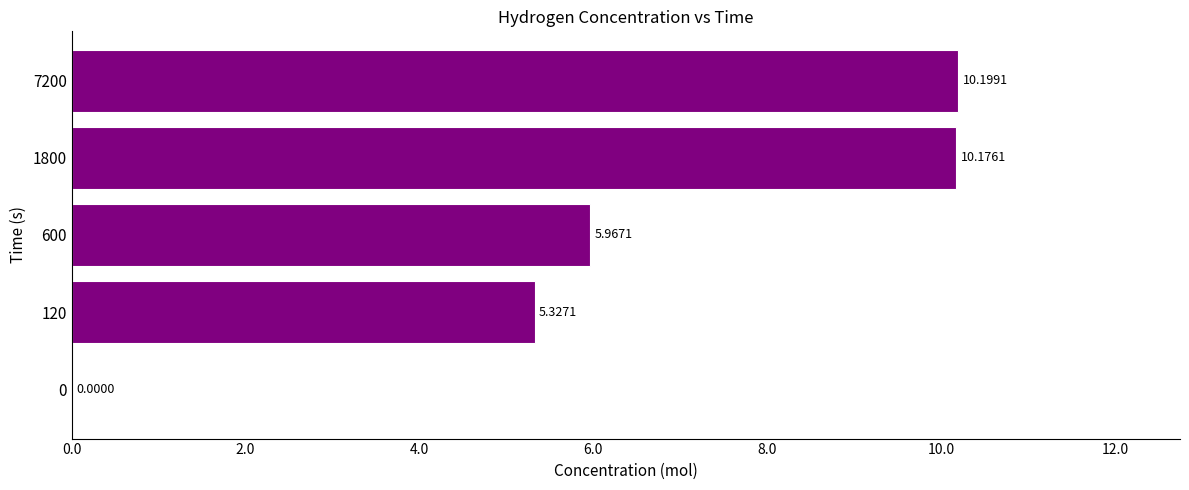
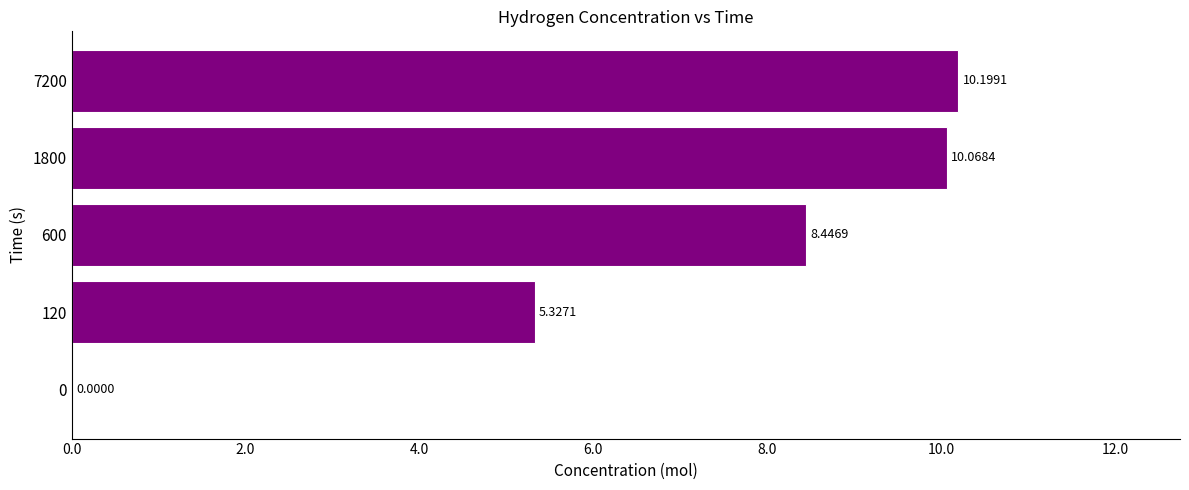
  {
    "7200": 10.1991,
-   "1800": 10.1761,
-   "600": 5.9671,
+   "1800": 10.0684,
+   "600": 8.4469,
    "120": 5.3271,
    "0": 0.0000
  }
